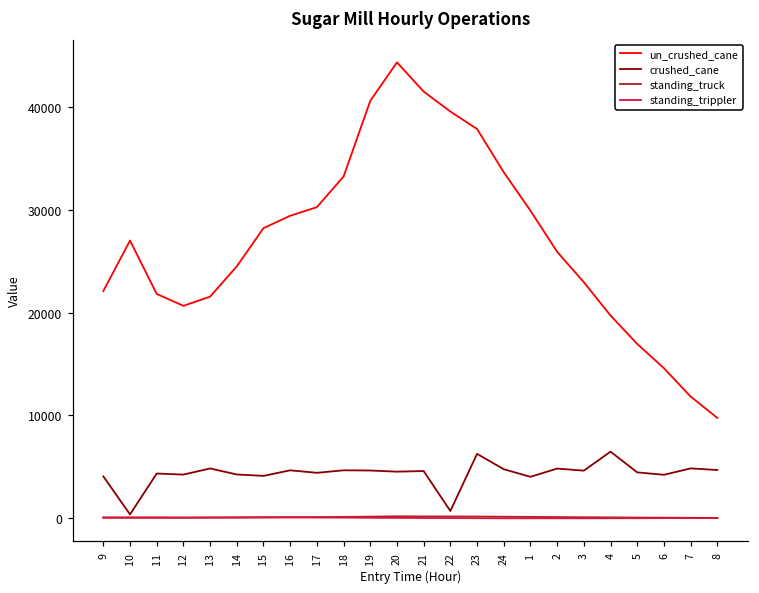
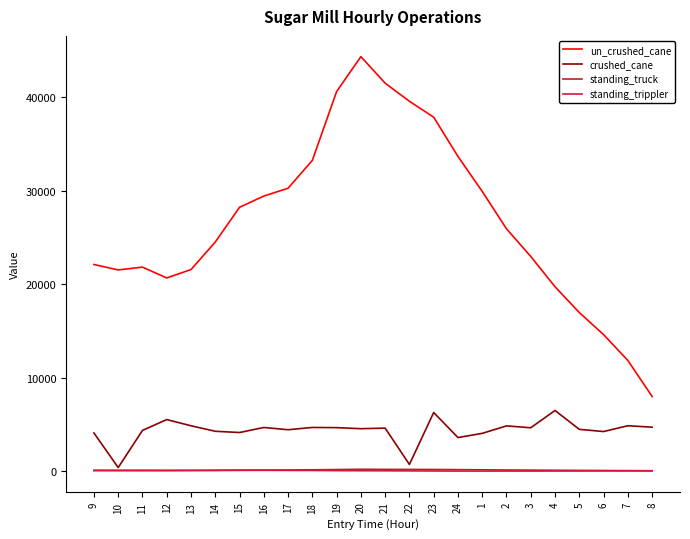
  {
    "un_crushed_cane": {
      "9": 22000,
-     "10": 27000,
+     "10": 22000,
      "11": 22000,
      "12": 21000,
      "13": 22000,
      "14": 25000,
      "15": 28000,
      "16": 29000,
      "17": 30000,
      "18": 33000,
      "19": 41000,
      "20": 44000,
      "21": 42000,
      "22": 40000,
      "23": 38000,
      "24": 34000,
      "1": 30000,
      "2": 26000,
      "3": 23000,
      "4": 20000,
      "5": 17000,
      "6": 15000,
      "7": 12000,
-     "8": 10000
+     "8": 8000
    },
    "crushed_cane": {
      "9": 4000,
      "10": 0,
      "11": 4000,
-     "12": 4000,
+     "12": 6000,
      "13": 5000,
      "14": 4000,
      "15": 4000,
      "16": 5000,
      "17": 4000,
      "18": 5000,
      "19": 5000,
      "20": 5000,
      "21": 5000,
      "22": 1000,
      "23": 6000,
-     "24": 5000,
+     "24": 4000,
      "1": 4000,
      "2": 5000,
      "3": 5000,
      "4": 6000,
      "5": 4000,
      "6": 4000,
      "7": 5000,
      "8": 5000
    }
  }
